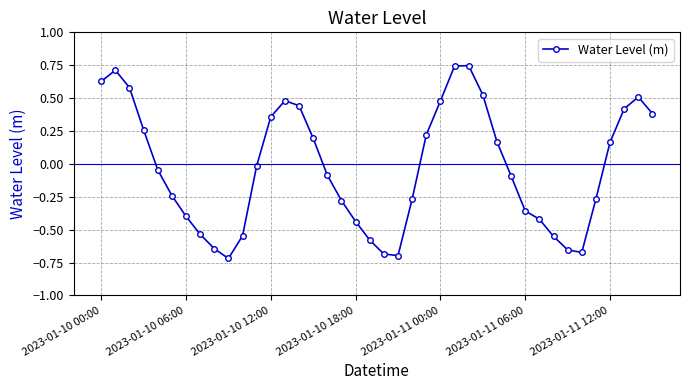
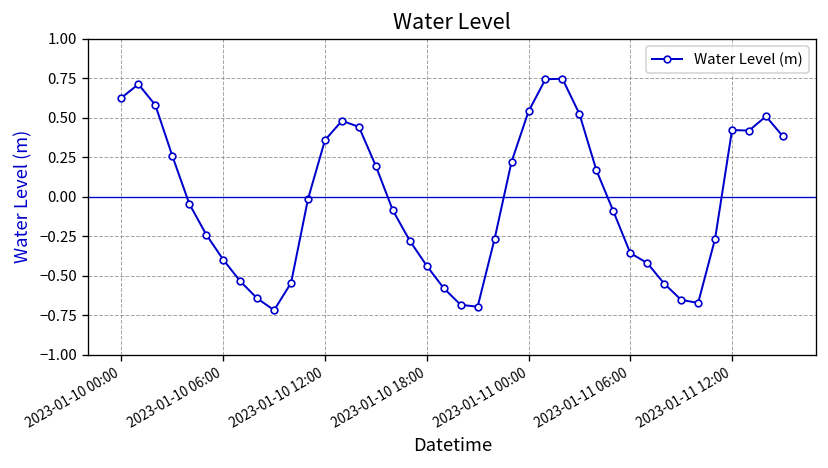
  {
    "2023-01-10 00:00": 0.63,
    "2023-01-10 06:00": -0.40,
    "2023-01-10 12:00": 0.36,
    "2023-01-10 18:00": -0.44,
-   "2023-01-11 00:00": 0.48,
+   "2023-01-11 00:00": 0.54,
    "2023-01-11 06:00": -0.36,
-   "2023-01-11 12:00": 0.16
+   "2023-01-11 12:00": 0.42
  }
